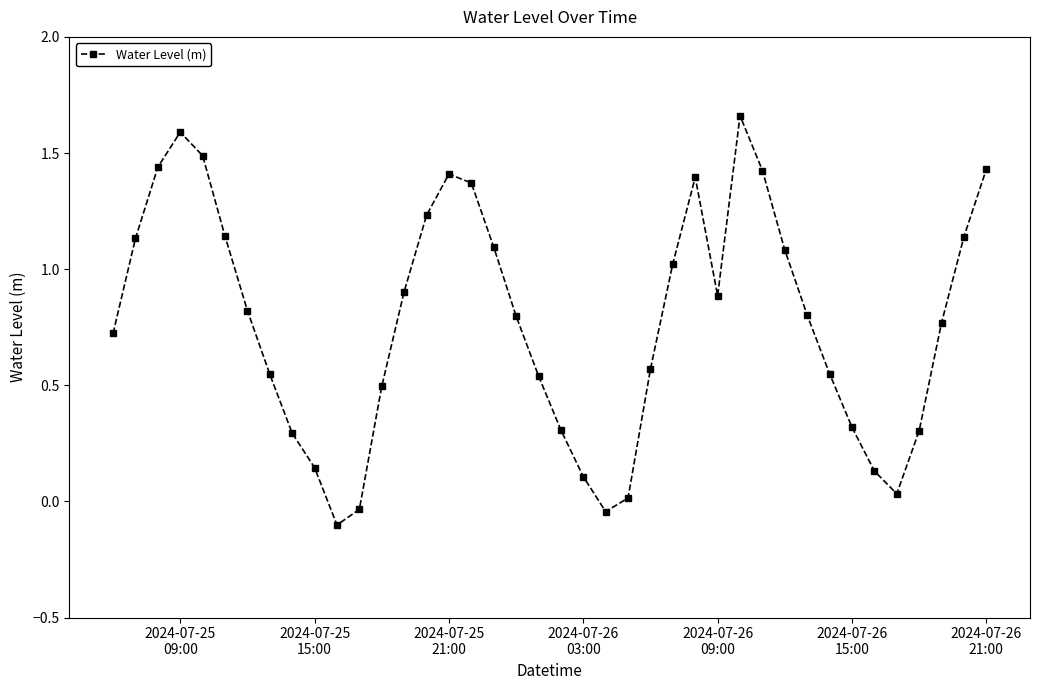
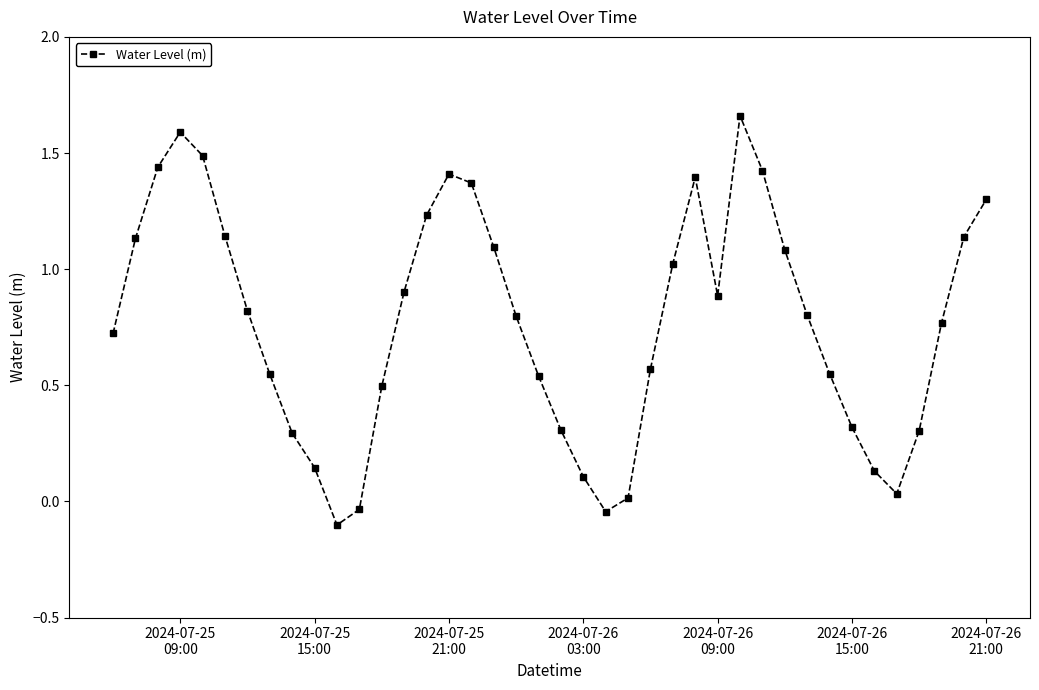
  {
    "2024-07-25 09:00": 1.59,
    "2024-07-25 15:00": 0.15,
    "2024-07-25 21:00": 1.41,
    "2024-07-26 03:00": 0.11,
    "2024-07-26 09:00": 0.89,
    "2024-07-26 15:00": 0.32,
-   "2024-07-26 21:00": 1.43
+   "2024-07-26 21:00": 1.30
  }
